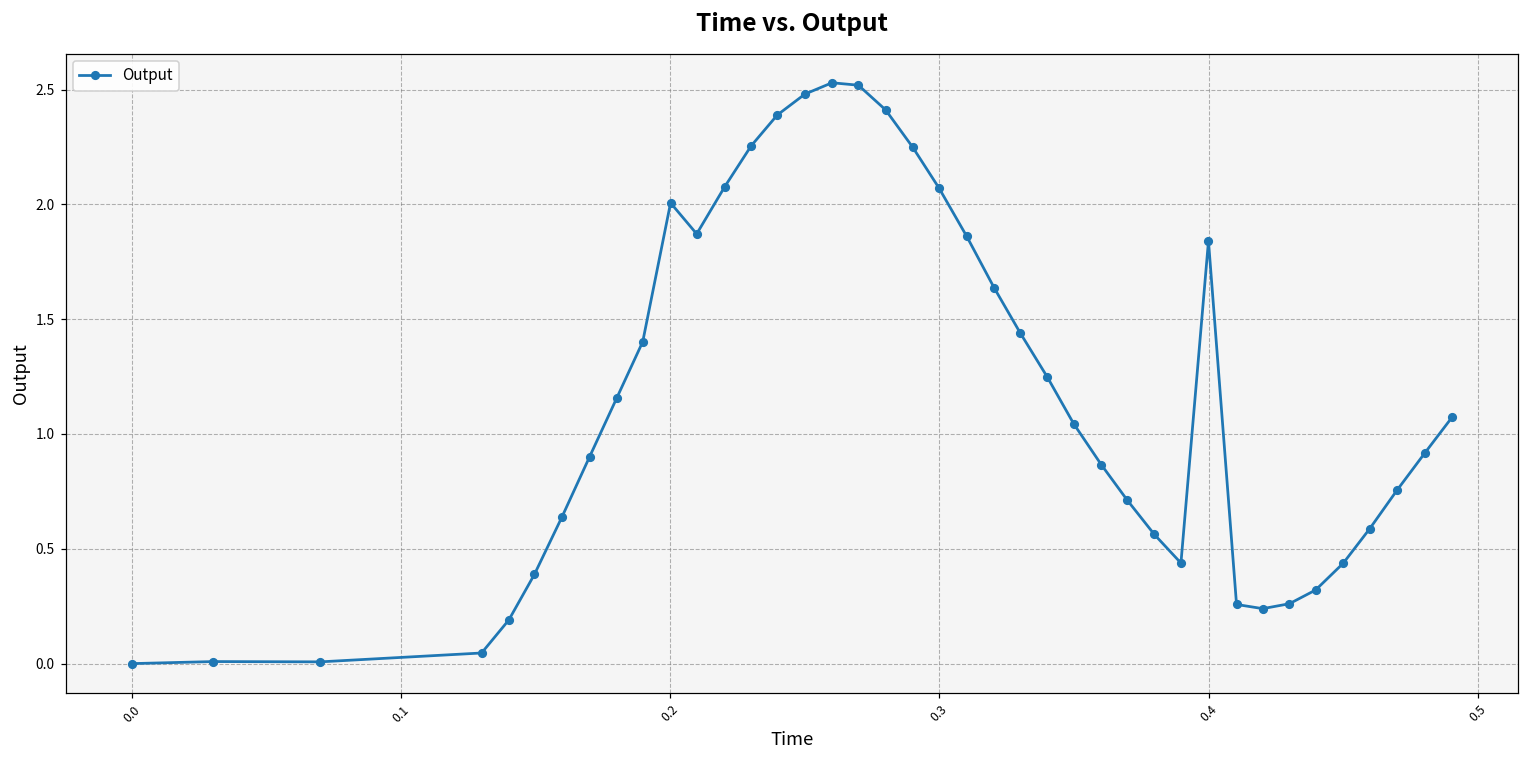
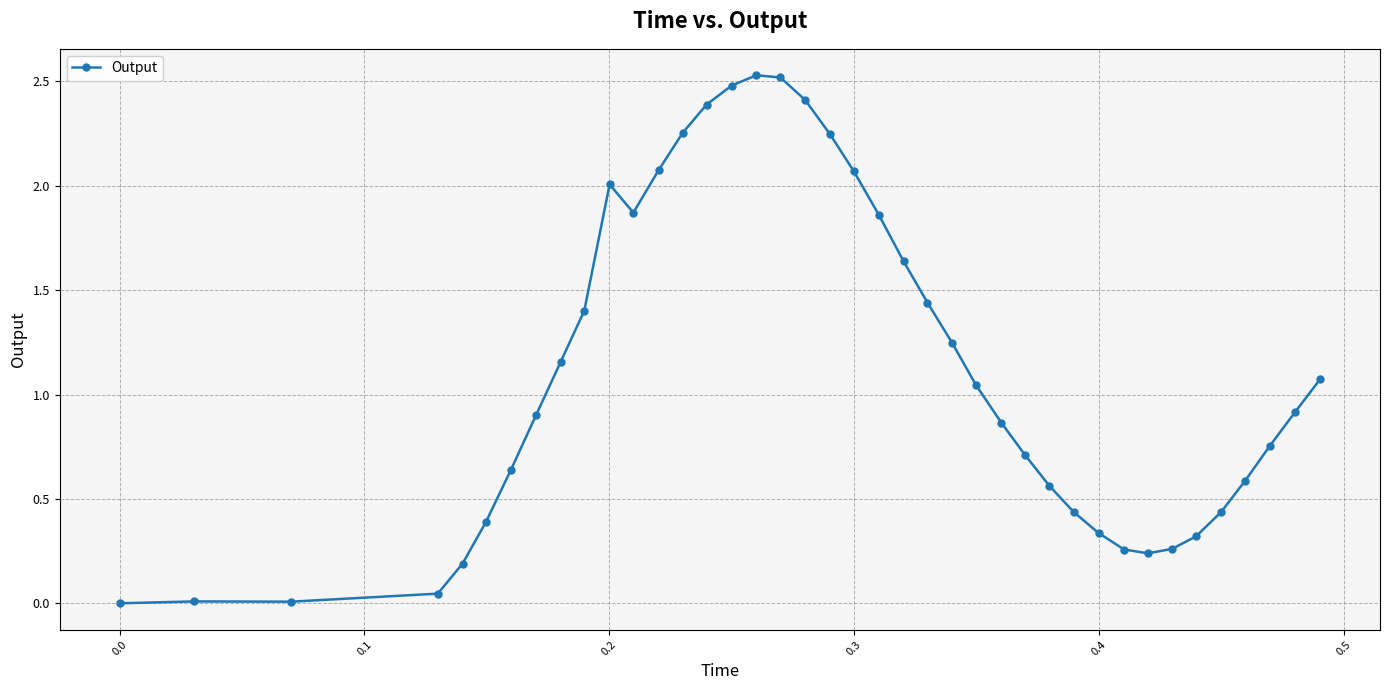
  {
    "0.0": 0.00,
    "0.2": 2.01,
    "0.3": 2.07,
-   "0.4": 1.84
+   "0.4": 0.34
  }
